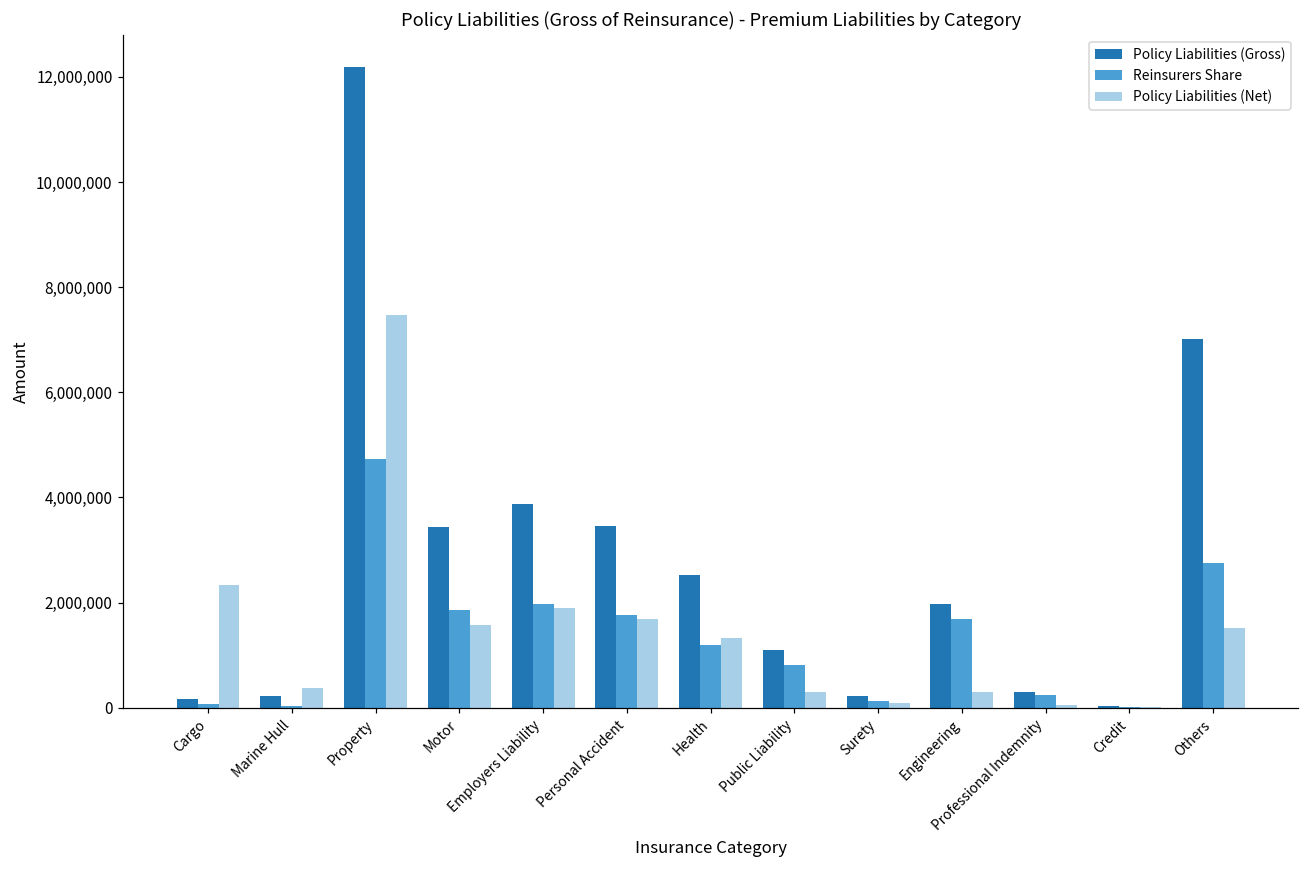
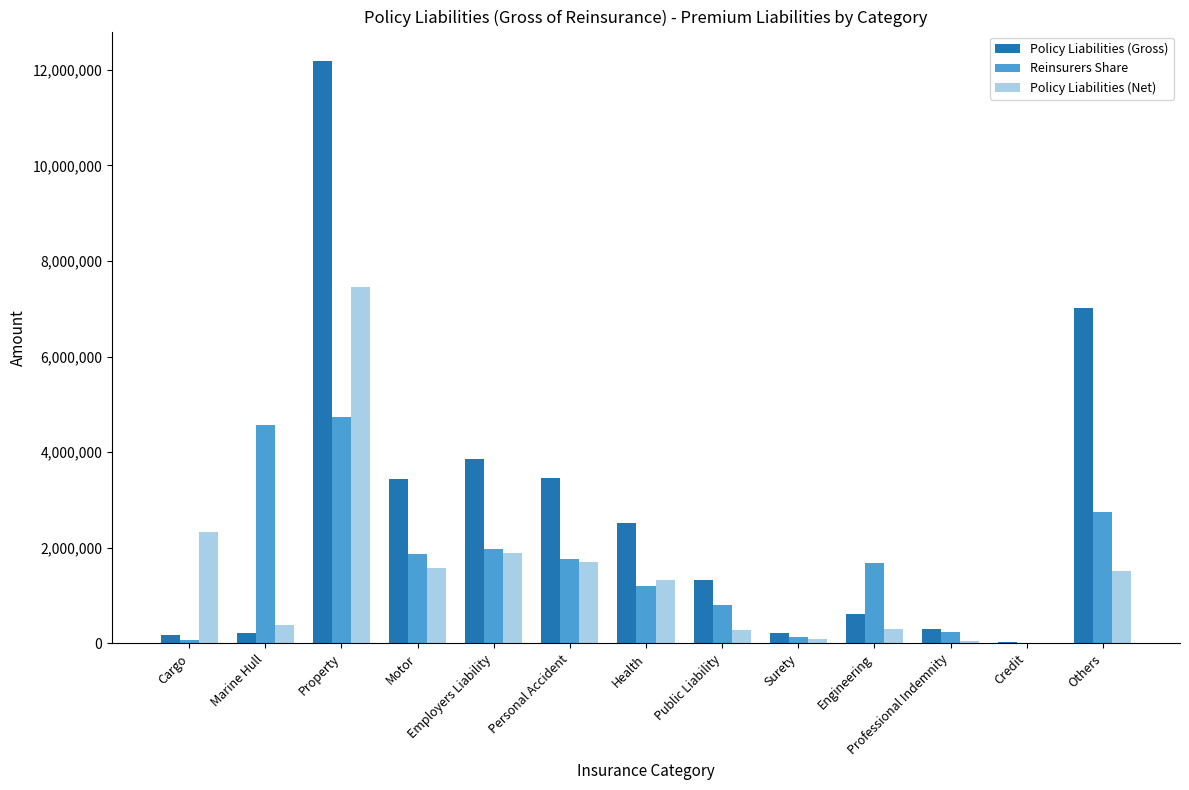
  {
    "Policy Liabilities (Gross)": {
      "Cargo": "200,000",
      "Marine Hull": "200,000",
      "Property": "12,200,000",
      "Motor": "3,400,000",
      "Employers Liability": "3,900,000",
      "Personal Accident": "3,500,000",
      "Health": "2,500,000",
-     "Public Liability": "1,100,000",
+     "Public Liability": "1,300,000",
      "Surety": "200,000",
-     "Engineering": "2,000,000",
+     "Engineering": "600,000",
      "Professional Indemnity": "300,000",
      "Others": "7,000,000"
    },
    "Reinsurers Share": {
      "Cargo": "100,000",
-     "Marine Hull": "0",
+     "Marine Hull": "4,600,000",
      "Property": "4,700,000",
      "Motor": "1,900,000",
      "Employers Liability": "2,000,000",
      "Personal Accident": "1,800,000",
      "Health": "1,200,000",
      "Public Liability": "800,000",
      "Surety": "100,000",
      "Engineering": "1,700,000",
      "Professional Indemnity": "200,000",
      "Others": "2,800,000"
    },
    "Policy Liabilities (Net)": {
      "Cargo": "2,300,000",
      "Marine Hull": "400,000",
      "Property": "7,500,000",
      "Motor": "1,600,000",
      "Employers Liability": "1,900,000",
      "Personal Accident": "1,700,000",
      "Health": "1,300,000",
      "Public Liability": "300,000",
      "Surety": "100,000",
      "Engineering": "300,000",
      "Professional Indemnity": "100,000",
      "Others": "1,500,000"
    }
  }
